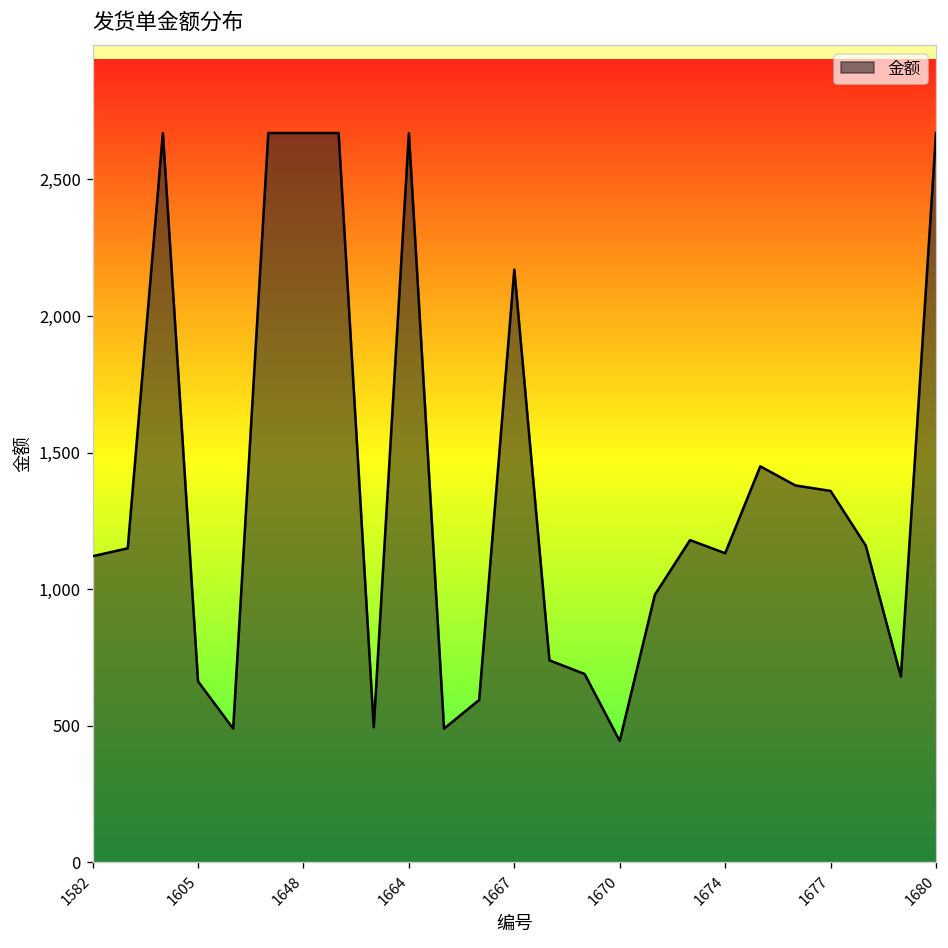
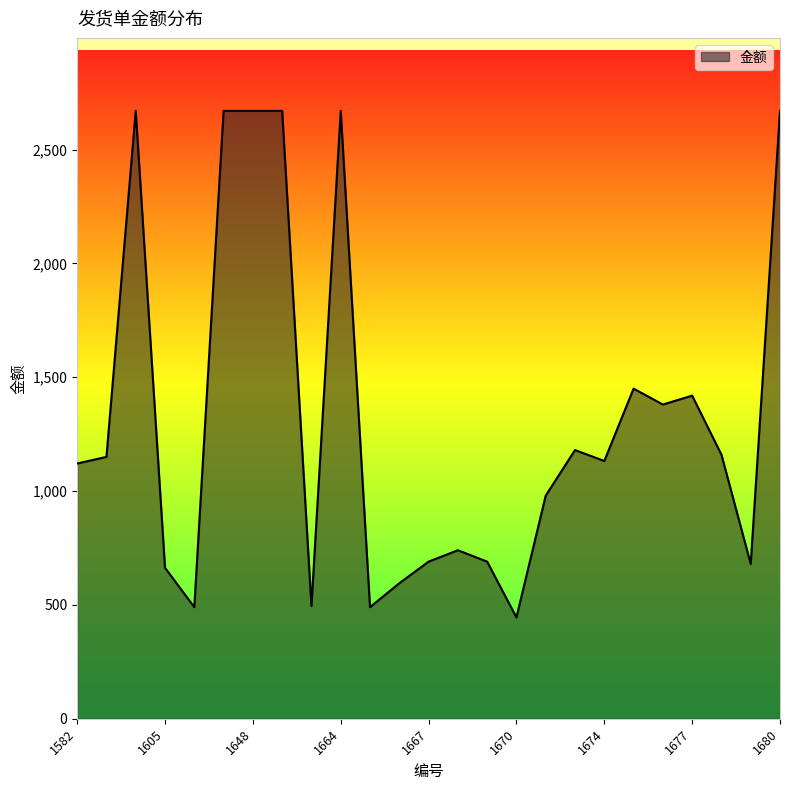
  {
    "1582": "1,120",
    "1605": "660",
    "1648": "2,670",
    "1664": "2,670",
-   "1667": "2,170",
+   "1667": "690",
    "1670": "450",
    "1674": "1,130",
-   "1677": "1,360",
+   "1677": "1,420",
    "1680": "2,670"
  }
